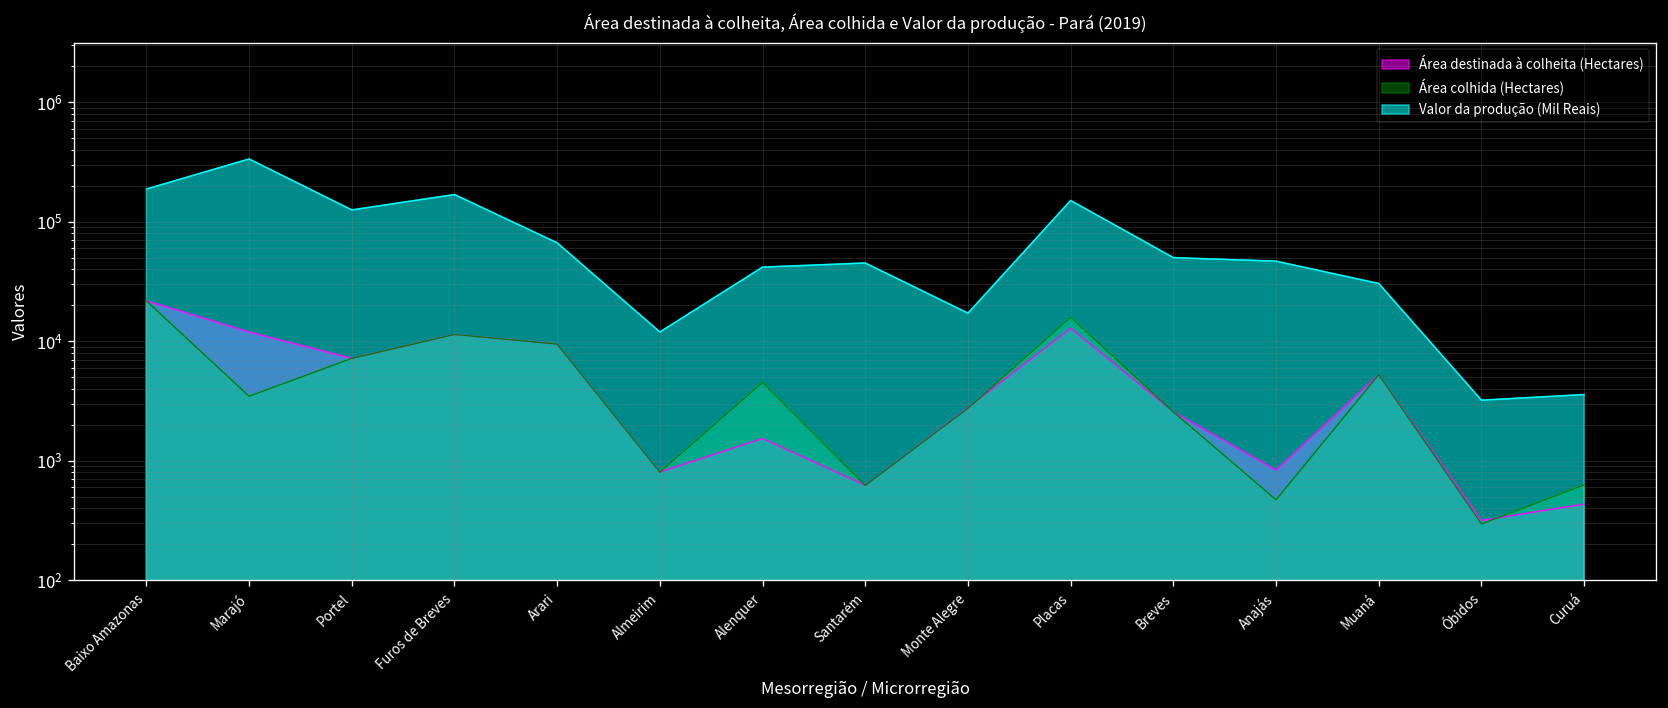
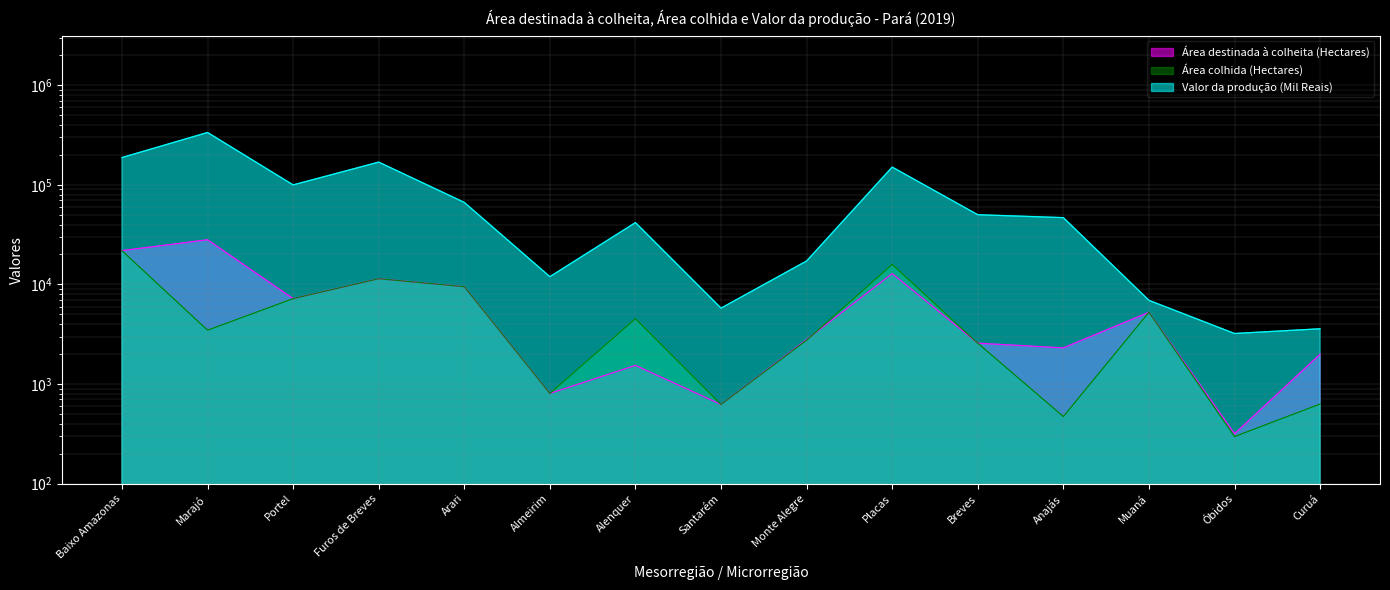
  {
    "Área destinada à colheita (Hectares)": {
-     "Marajó": 12000,
+     "Marajó": 28000,
      "Alenquer": 1500,
      "Placas": 13000,
-     "Anajás": 800,
+     "Anajás": 2300,
      "Óbidos": 320,
-     "Curuá": 400
+     "Curuá": 2000
    },
    "Área colhida (Hectares)": {
      "Marajó": 3500,
      "Alenquer": 5000,
      "Placas": 16000,
      "Anajás": 500,
      "Óbidos": 300,
      "Curuá": 600
    },
    "Valor da produção (Mil Reais)": {
      "Baixo Amazonas": 190000,
      "Marajó": 340000,
-     "Portel": 130000,
+     "Portel": 100000,
      "Furos de Breves": 170000,
      "Arari": 70000,
      "Almeirim": 12000,
      "Alenquer": 42000,
-     "Santarém": 50000,
+     "Santarém": 6000,
      "Monte Alegre": 17000,
      "Placas": 150000,
      "Breves": 50000,
      "Anajás": 50000,
-     "Muaná": 30000,
+     "Muaná": 7000,
      "Óbidos": 3200,
      "Curuá": 3600
    }
  }
